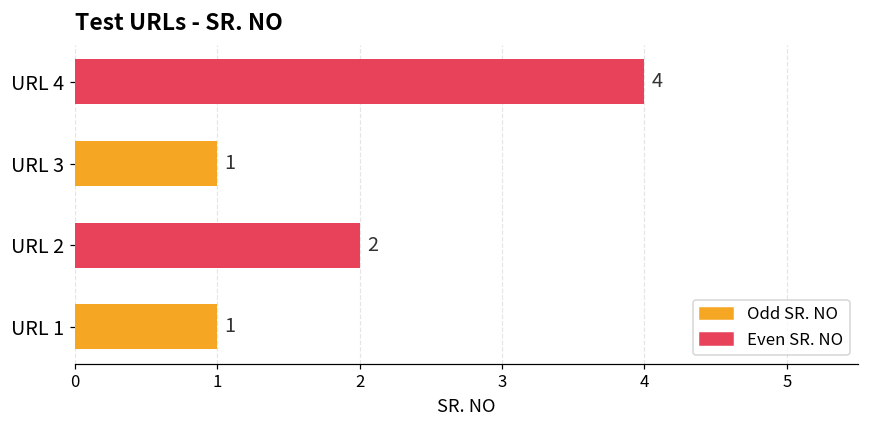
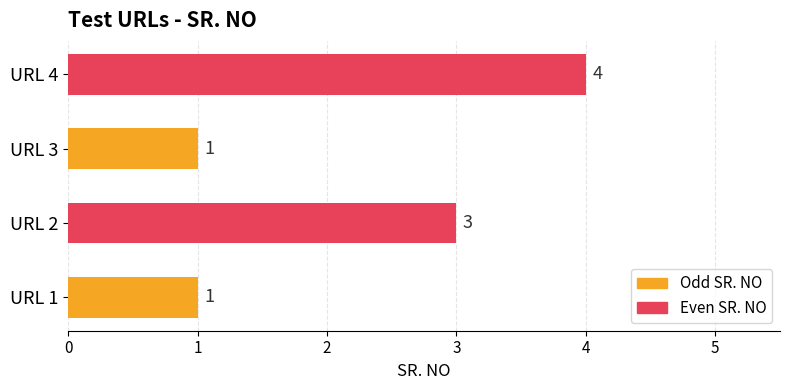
  {
    "URL 4": 4,
    "URL 3": 1,
-   "URL 2": 2,
+   "URL 2": 3,
    "URL 1": 1
  }
